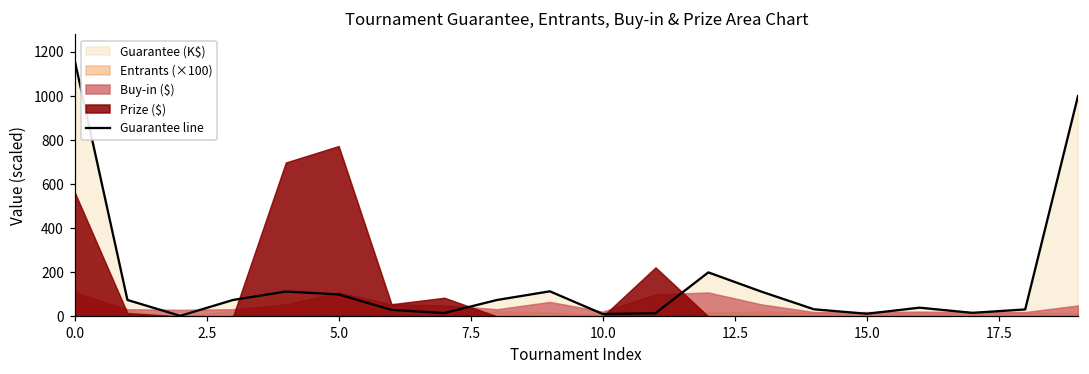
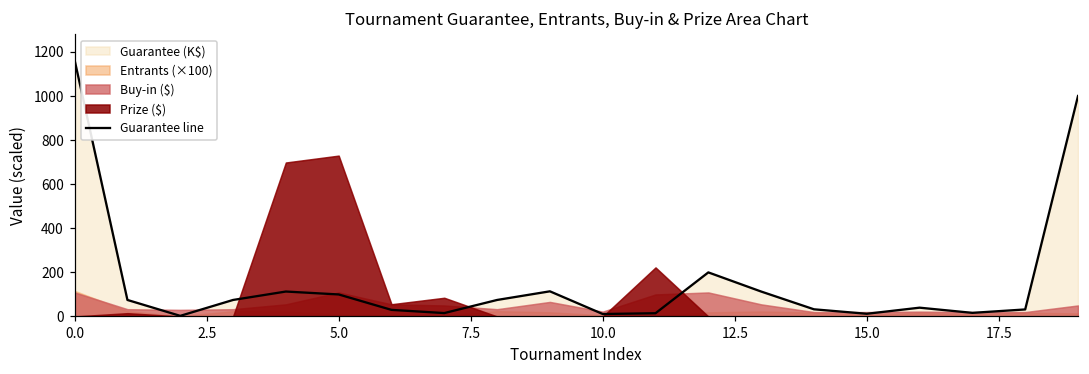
  {
    "Guarantee (K$)": {
      "0.0": 1160
    },
    "Prize ($)": {
-     "0.0": 560,
-     "5.0": 770
+     "0.0": 0,
+     "5.0": 730
    }
  }
